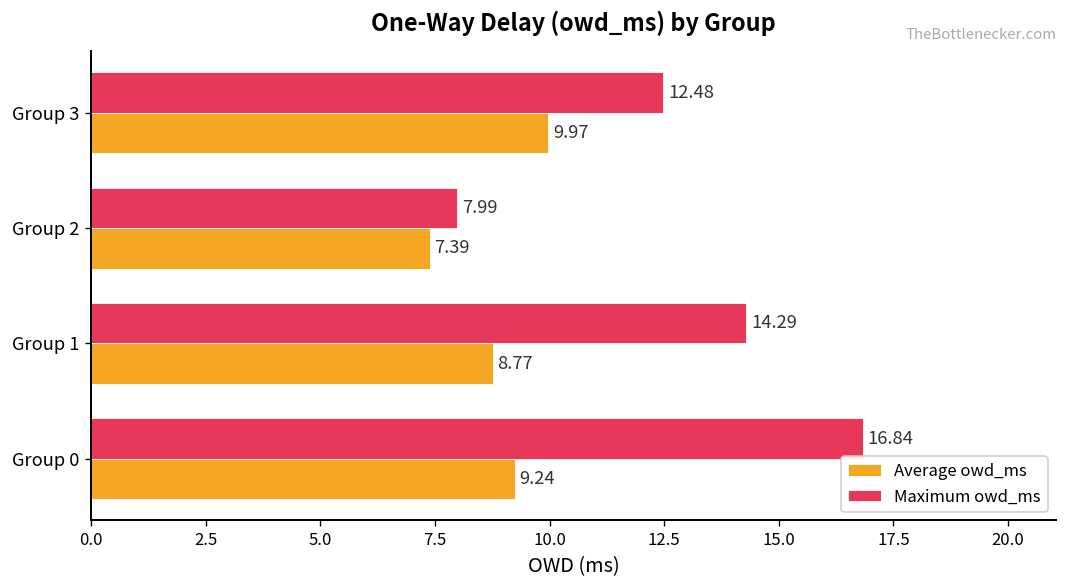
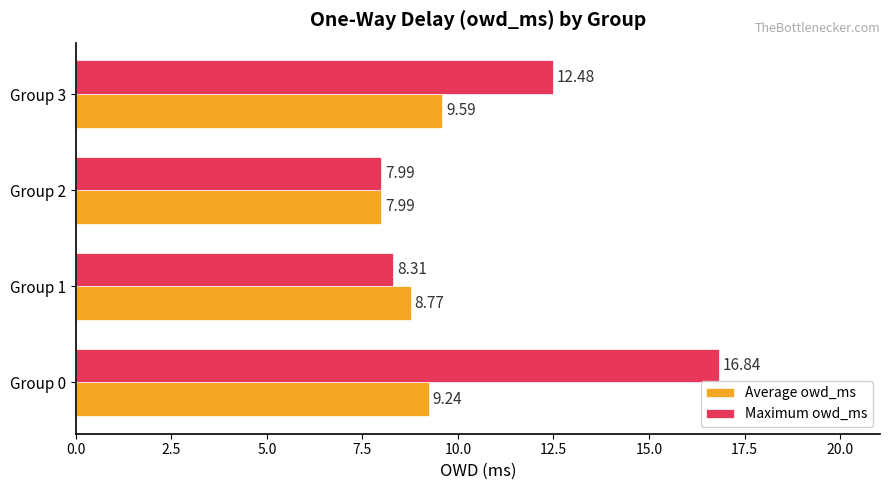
  {
    "Average owd_ms": {
-     "Group 3": 9.97,
-     "Group 2": 7.39,
+     "Group 3": 9.59,
+     "Group 2": 7.99,
      "Group 1": 8.77,
      "Group 0": 9.24
    },
    "Maximum owd_ms": {
      "Group 3": 12.48,
      "Group 2": 7.99,
-     "Group 1": 14.29,
+     "Group 1": 8.31,
      "Group 0": 16.84
    }
  }
